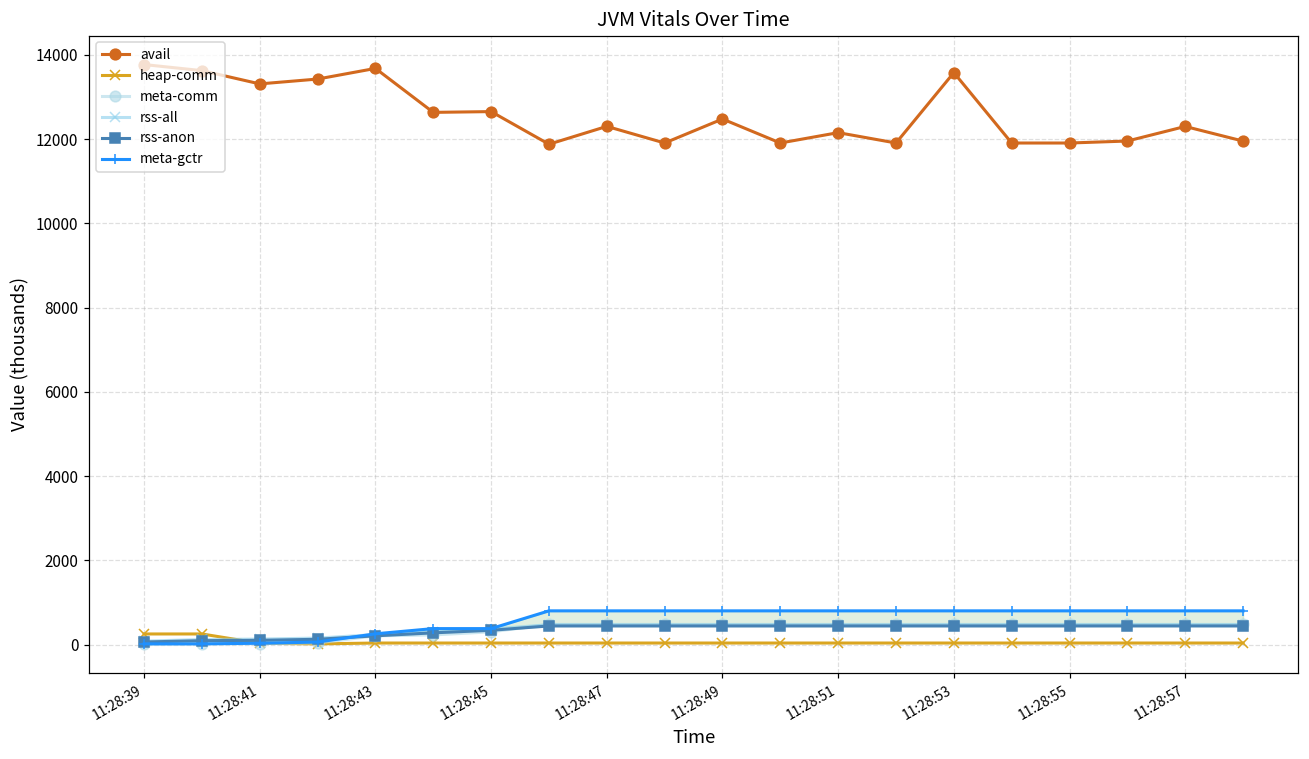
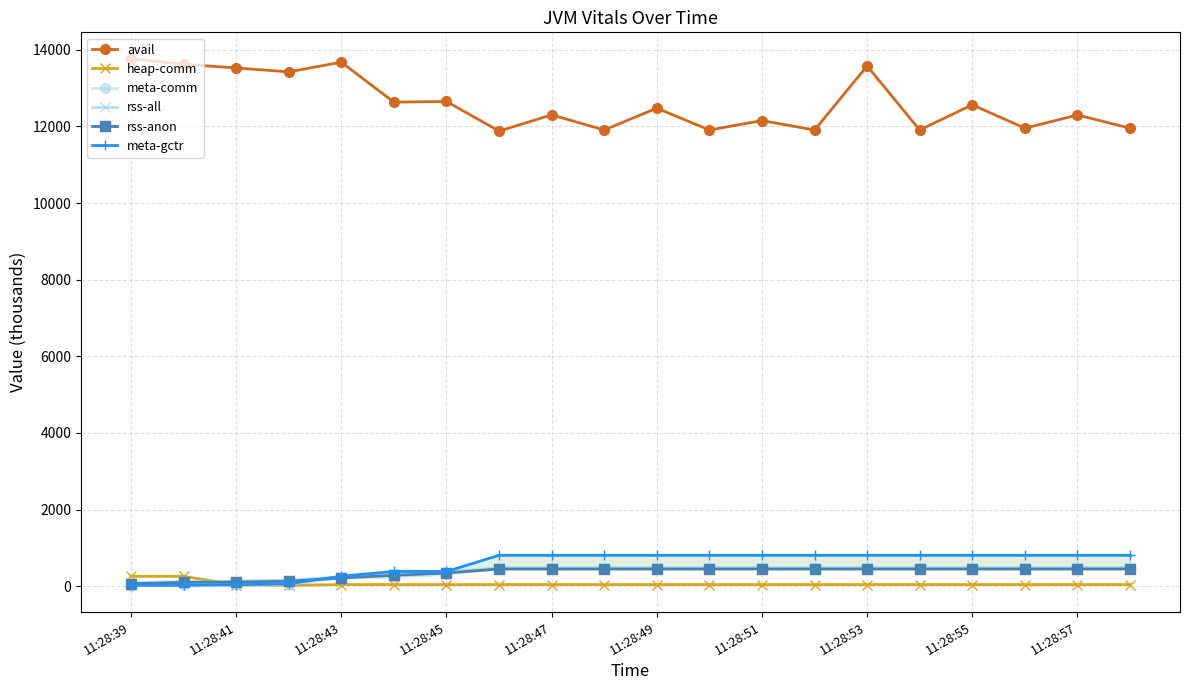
  {
    "avail": {
-     "11:28:41": 13300,
+     "11:28:41": 13500,
      "11:28:43": 13700,
      "11:28:45": 12700,
      "11:28:47": 12300,
      "11:28:49": 12500,
      "11:28:51": 12200,
      "11:28:53": 13600,
-     "11:28:55": 11900,
+     "11:28:55": 12600,
      "11:28:57": 12300
    },
    "heap-comm": {
      "11:28:39": 300,
      "11:28:43": 0,
      "11:28:45": 0,
      "11:28:47": 0,
      "11:28:49": 0,
      "11:28:51": 0,
      "11:28:53": 0,
      "11:28:55": 0,
      "11:28:57": 0
    }
  }
